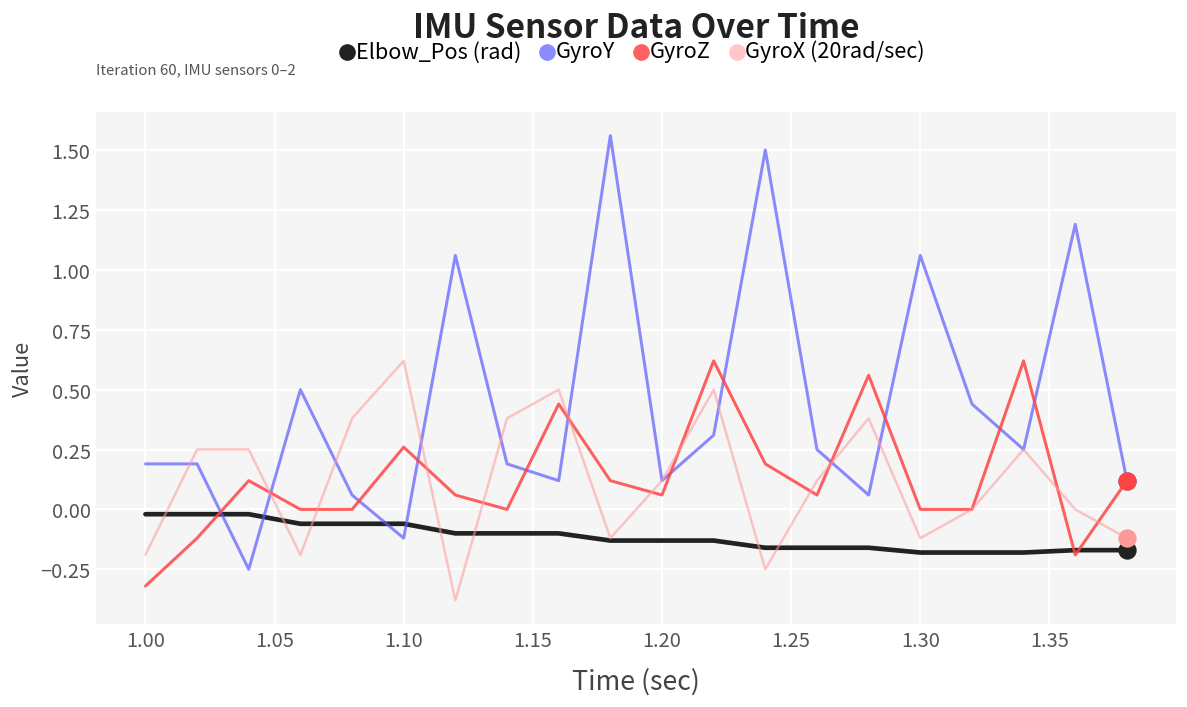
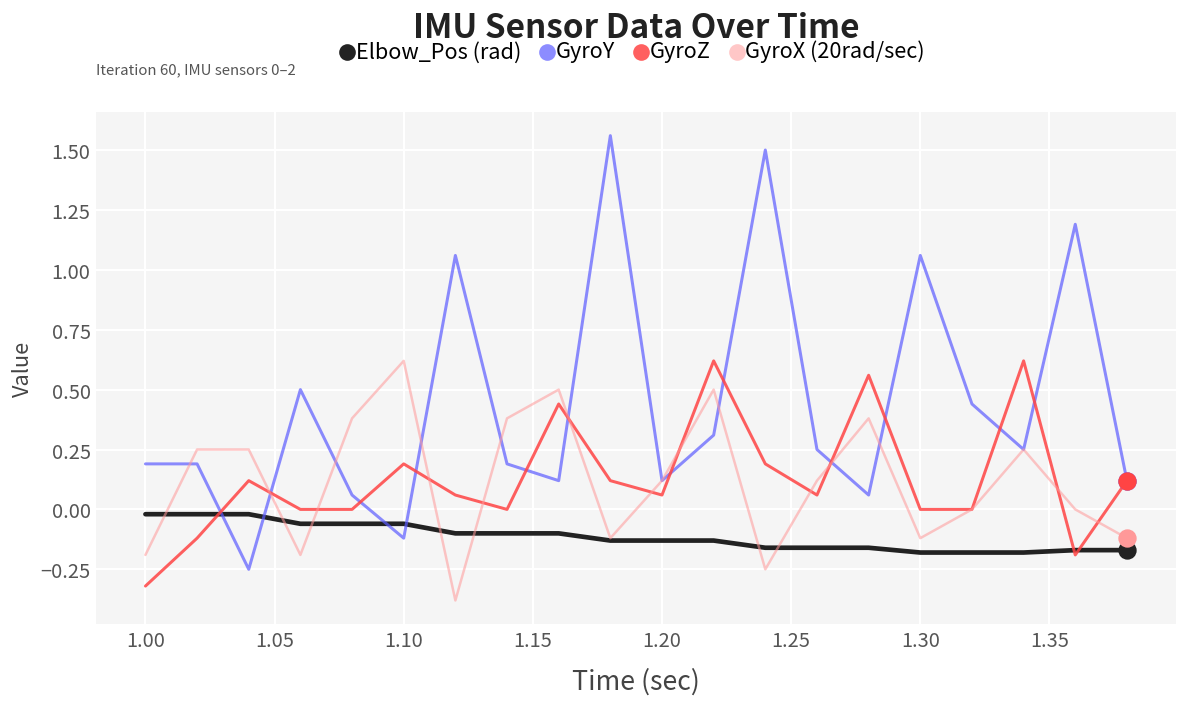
  {
    "GyroZ": {
      "1.00": -0.32,
-     "1.10": 0.26,
+     "1.10": 0.19,
      "1.20": 0.06,
      "1.30": 0.00
    }
  }
